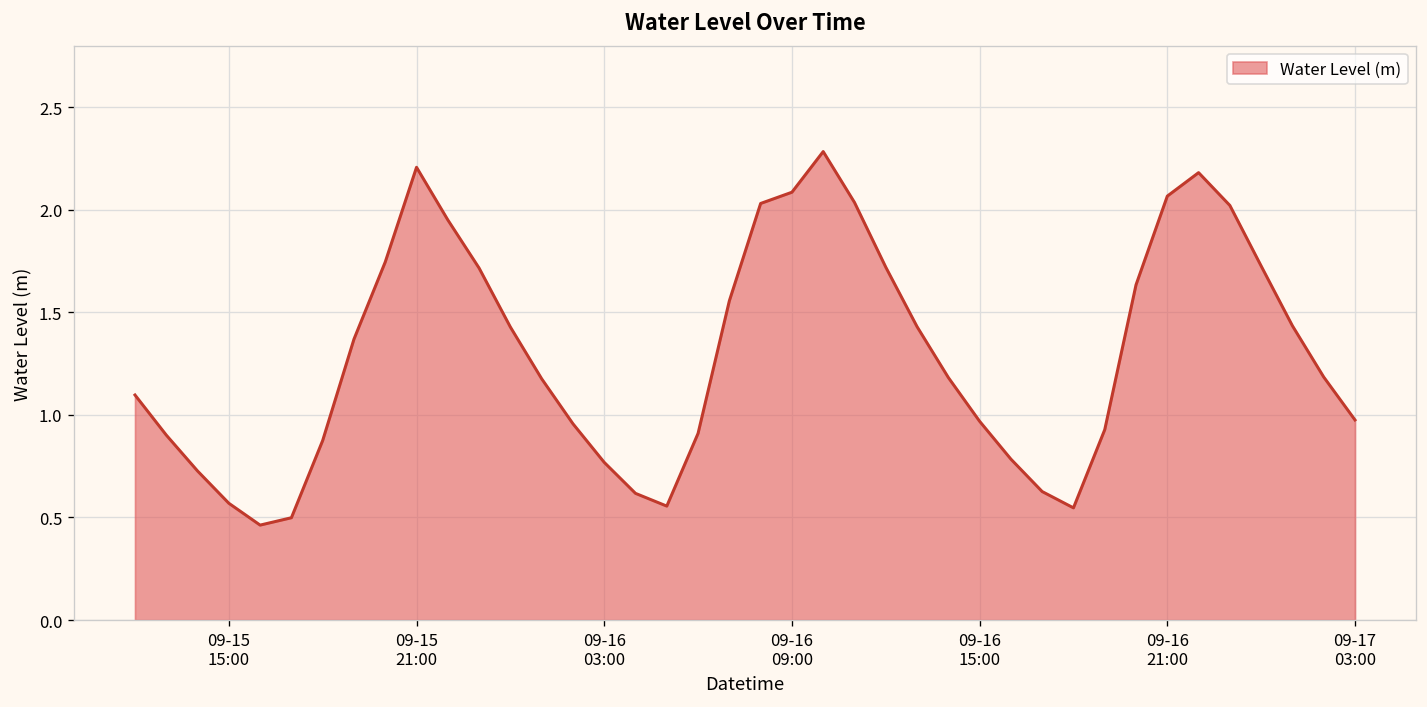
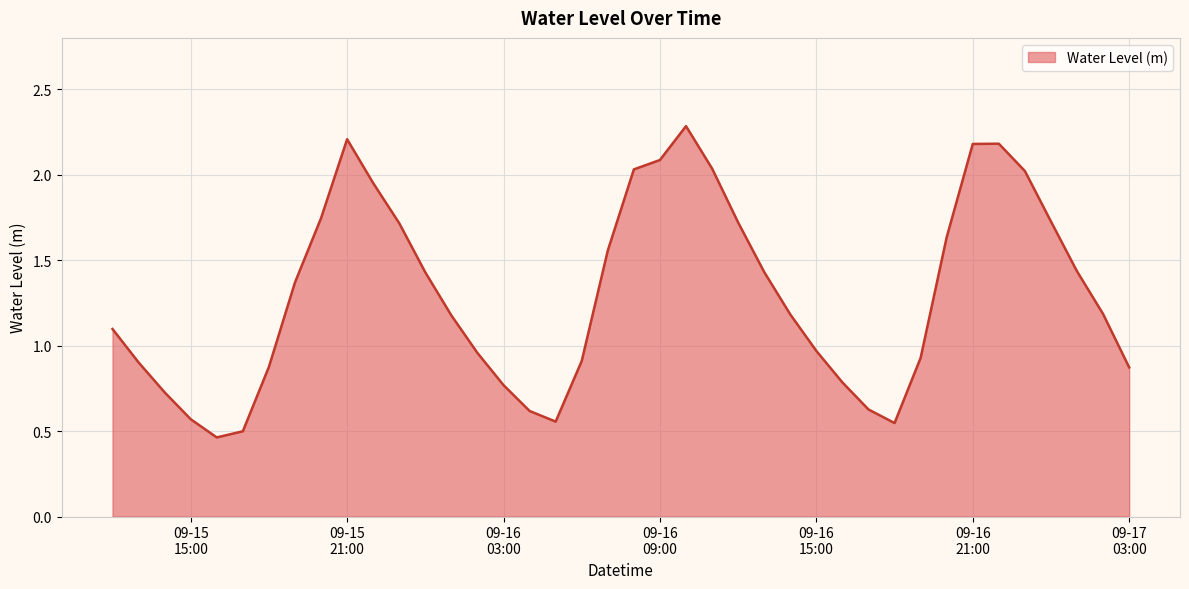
  {
    "09-15 15:00": 0.57,
    "09-15 21:00": 2.21,
    "09-16 03:00": 0.77,
    "09-16 09:00": 2.09,
    "09-16 15:00": 0.97,
-   "09-16 21:00": 2.07,
-   "09-17 03:00": 0.98
+   "09-16 21:00": 2.18,
+   "09-17 03:00": 0.87
  }
